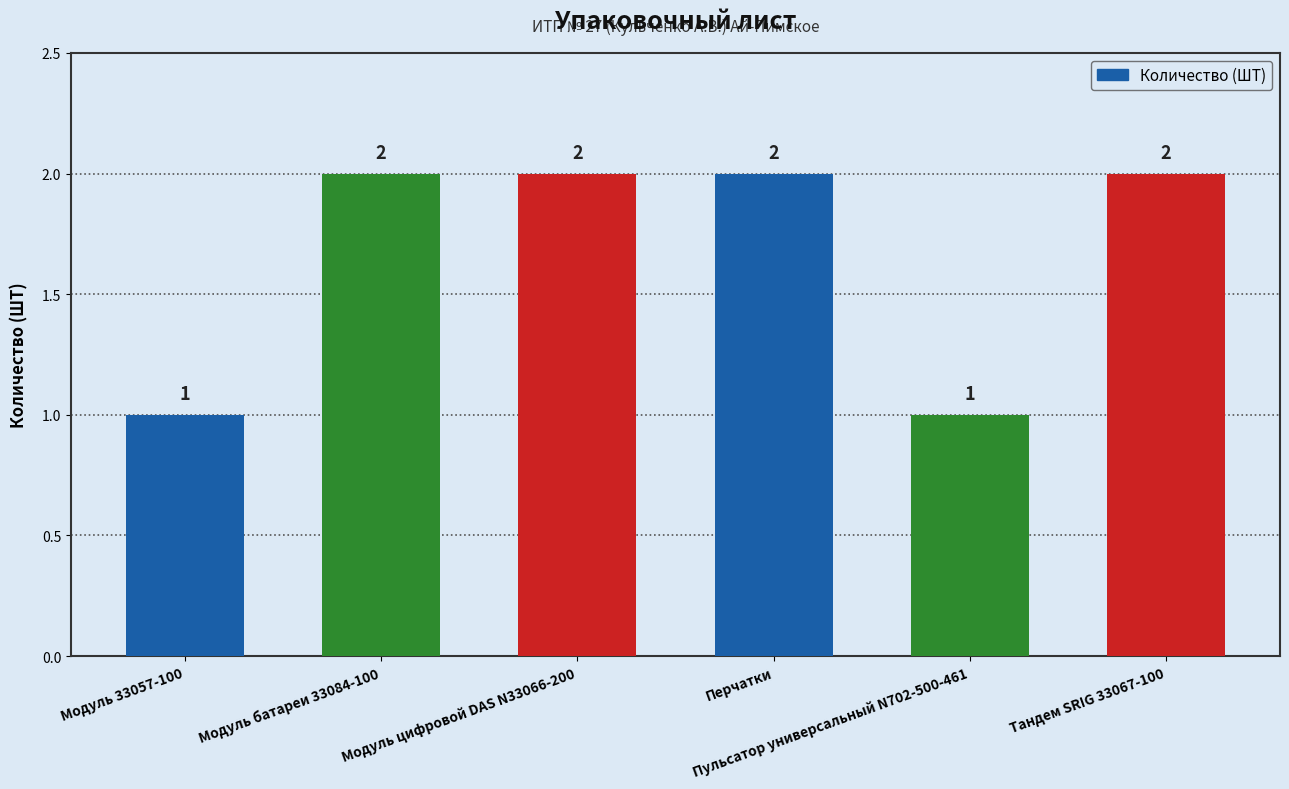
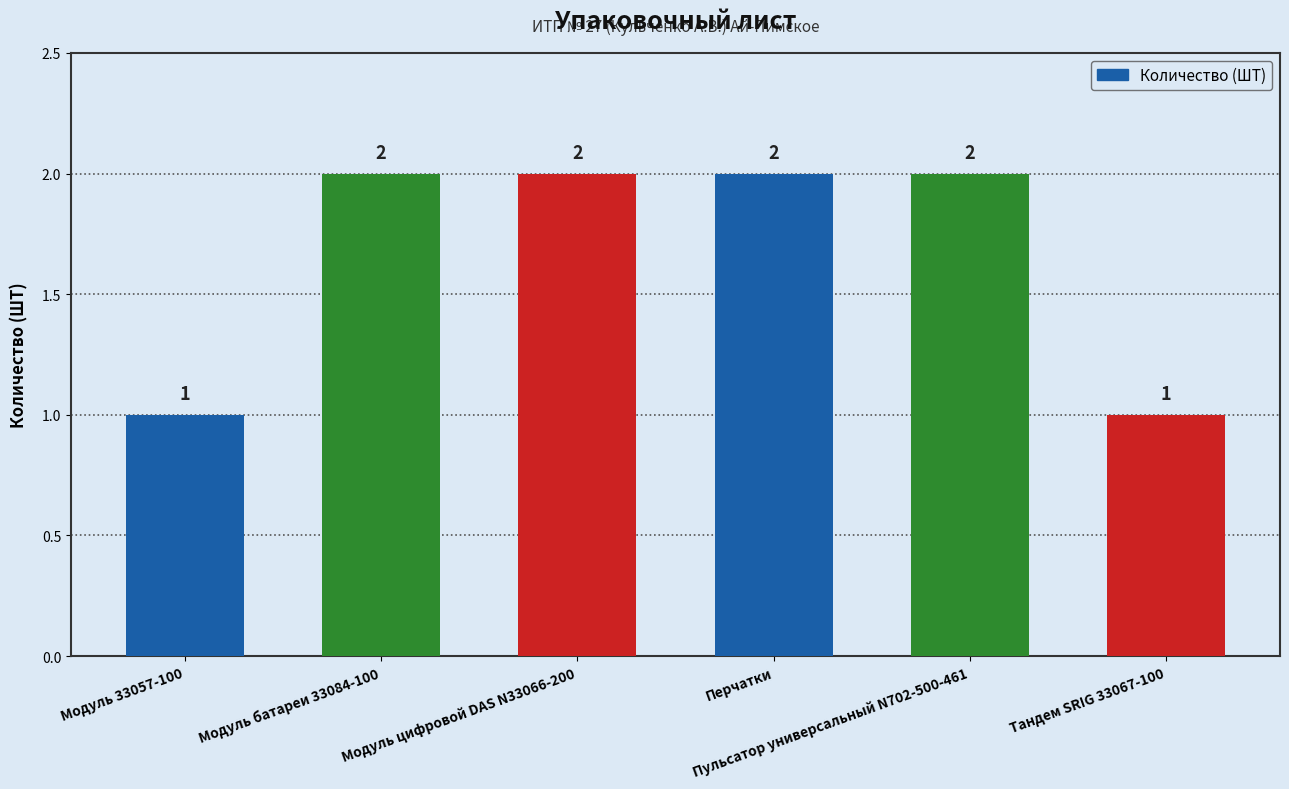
  {
    "Модуль 33057-100": 1,
    "Модуль батареи 33084-100": 2,
    "Модуль цифровой DAS N33066-200": 2,
    "Перчатки": 2,
-   "Пульсатор универсальный N702-500-461": 1,
-   "Тандем SRIG 33067-100": 2
+   "Пульсатор универсальный N702-500-461": 2,
+   "Тандем SRIG 33067-100": 1
  }
